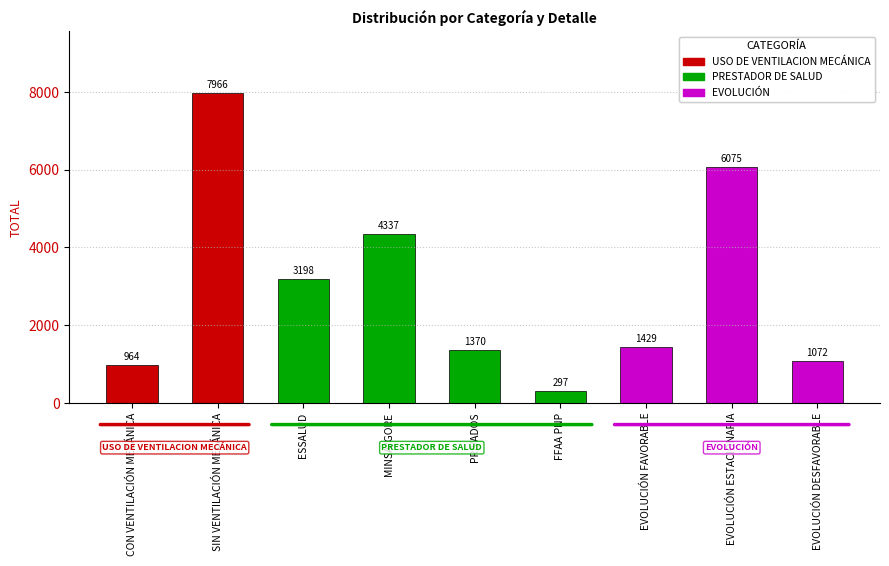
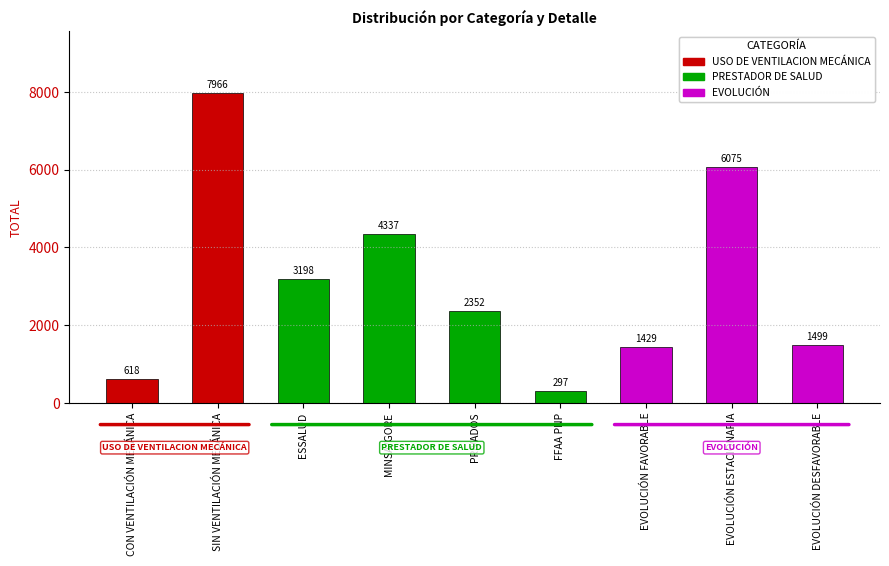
  {
-   "CON VENTILACIÓN MECÁNICA": 964,
+   "CON VENTILACIÓN MECÁNICA": 618,
    "SIN VENTILACIÓN MECÁNICA": 7966,
    "ESSALUD": 3198,
    "MINSA/GORE": 4337,
-   "PRIVADOS": 1370,
+   "PRIVADOS": 2352,
    "FFAA PNP": 297,
    "EVOLUCIÓN FAVORABLE": 1429,
    "EVOLUCIÓN ESTACIONARIA": 6075,
-   "EVOLUCIÓN DESFAVORABLE": 1072
+   "EVOLUCIÓN DESFAVORABLE": 1499
  }
